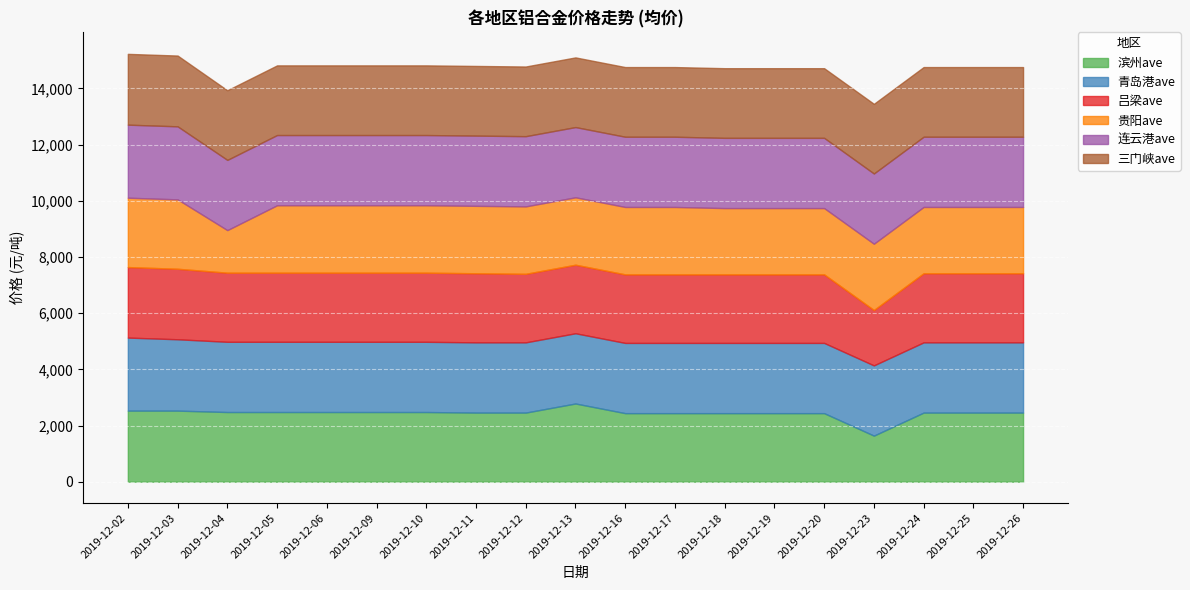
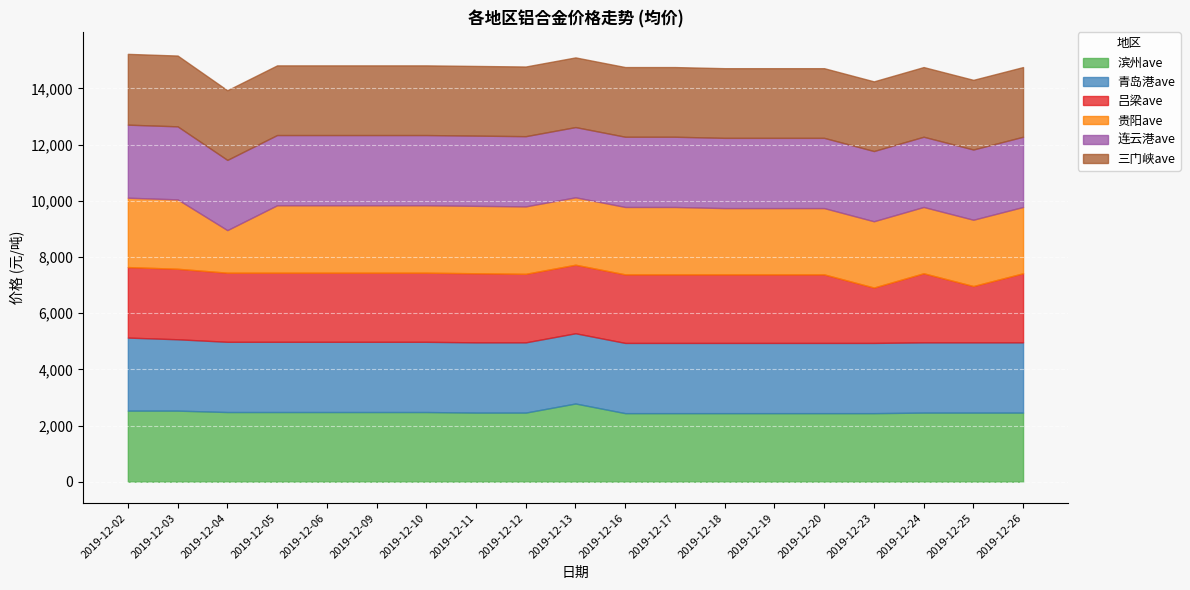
  {
    "滨州ave": {
      "2019-12-02": "2,500",
      "2019-12-03": "2,500",
      "2019-12-04": "2,500",
      "2019-12-05": "2,500",
      "2019-12-06": "2,500",
      "2019-12-09": "2,500",
      "2019-12-10": "2,500",
      "2019-12-11": "2,500",
      "2019-12-12": "2,500",
      "2019-12-13": "2,800",
      "2019-12-16": "2,400",
      "2019-12-17": "2,400",
      "2019-12-18": "2,400",
      "2019-12-19": "2,400",
      "2019-12-20": "2,400",
-     "2019-12-23": "1,600",
+     "2019-12-23": "2,400",
      "2019-12-24": "2,500",
      "2019-12-25": "2,500",
      "2019-12-26": "2,500"
    },
    "青岛港ave": {
      "2019-12-02": "2,600",
      "2019-12-03": "2,500",
      "2019-12-04": "2,500",
      "2019-12-05": "2,500",
      "2019-12-06": "2,500",
      "2019-12-09": "2,500",
      "2019-12-10": "2,500",
      "2019-12-11": "2,500",
      "2019-12-12": "2,500",
      "2019-12-13": "2,500",
      "2019-12-16": "2,500",
      "2019-12-17": "2,500",
      "2019-12-18": "2,500",
      "2019-12-19": "2,500",
      "2019-12-20": "2,500",
      "2019-12-23": "2,500",
      "2019-12-24": "2,500",
      "2019-12-25": "2,500",
      "2019-12-26": "2,500"
    },
    "吕梁ave": {
      "2019-12-02": "2,500",
      "2019-12-03": "2,500",
      "2019-12-04": "2,500",
      "2019-12-05": "2,500",
      "2019-12-06": "2,500",
      "2019-12-09": "2,500",
      "2019-12-10": "2,500",
      "2019-12-11": "2,500",
      "2019-12-12": "2,400",
      "2019-12-13": "2,400",
      "2019-12-16": "2,400",
      "2019-12-17": "2,400",
      "2019-12-18": "2,400",
      "2019-12-19": "2,400",
      "2019-12-20": "2,400",
      "2019-12-23": "2,000",
      "2019-12-24": "2,500",
-     "2019-12-25": "2,500",
+     "2019-12-25": "2,000",
      "2019-12-26": "2,500"
    },
    "贵阳ave": {
      "2019-12-02": "2,500",
      "2019-12-03": "2,500",
      "2019-12-04": "1,500",
      "2019-12-05": "2,400",
      "2019-12-06": "2,400",
      "2019-12-09": "2,400",
      "2019-12-10": "2,400",
      "2019-12-11": "2,400",
      "2019-12-12": "2,400",
      "2019-12-13": "2,400",
      "2019-12-16": "2,400",
      "2019-12-17": "2,400",
      "2019-12-18": "2,400",
      "2019-12-19": "2,400",
      "2019-12-20": "2,400",
      "2019-12-23": "2,400",
      "2019-12-24": "2,400",
      "2019-12-25": "2,400",
      "2019-12-26": "2,400"
    },
    "连云港ave": {
      "2019-12-02": "2,600",
      "2019-12-03": "2,600",
      "2019-12-04": "2,500",
      "2019-12-05": "2,500",
      "2019-12-06": "2,500",
      "2019-12-09": "2,500",
      "2019-12-10": "2,500",
      "2019-12-11": "2,500",
      "2019-12-12": "2,500",
      "2019-12-13": "2,500",
      "2019-12-16": "2,500",
      "2019-12-17": "2,500",
      "2019-12-18": "2,500",
      "2019-12-19": "2,500",
      "2019-12-20": "2,500",
      "2019-12-23": "2,500",
      "2019-12-24": "2,500",
      "2019-12-25": "2,500",
      "2019-12-26": "2,500"
    },
    "三门峡ave": {
      "2019-12-02": "2,500",
      "2019-12-03": "2,500",
      "2019-12-04": "2,500",
      "2019-12-05": "2,500",
      "2019-12-06": "2,500",
      "2019-12-09": "2,500",
      "2019-12-10": "2,500",
      "2019-12-11": "2,500",
      "2019-12-12": "2,500",
      "2019-12-13": "2,500",
      "2019-12-16": "2,500",
      "2019-12-17": "2,500",
      "2019-12-18": "2,500",
      "2019-12-19": "2,500",
      "2019-12-20": "2,500",
      "2019-12-23": "2,500",
      "2019-12-24": "2,500",
      "2019-12-25": "2,500",
      "2019-12-26": "2,500"
    }
  }
